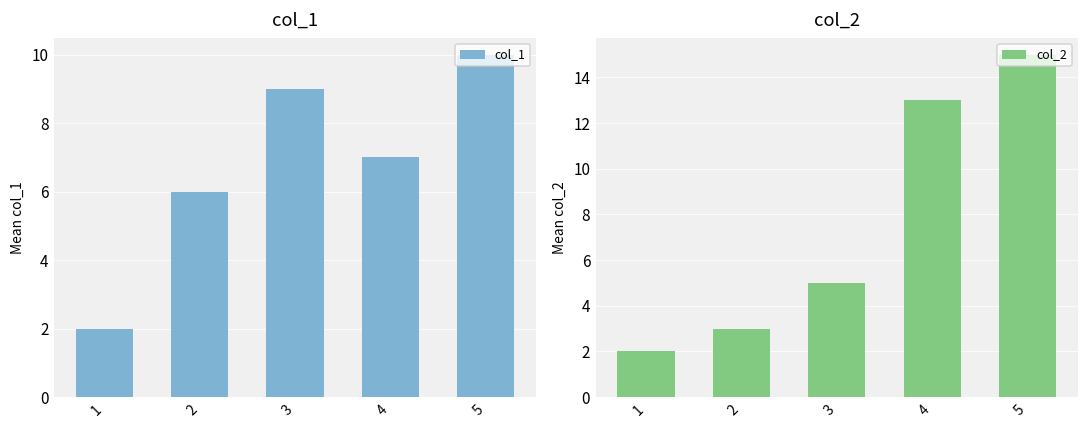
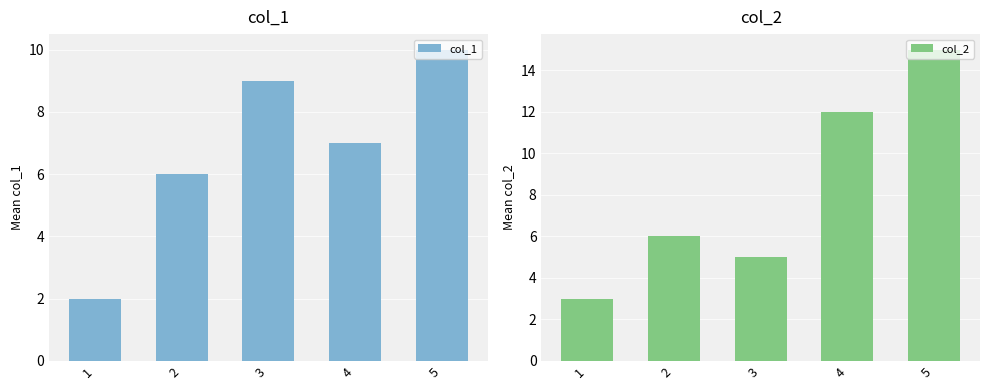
  {
    "col_1": {
      "1": 2.0,
      "2": 6.0,
      "3": 9.0,
      "4": 7.0
    },
    "col_2": {
-     "1": 2,
-     "2": 3,
+     "1": 3,
+     "2": 6,
      "3": 5,
-     "4": 13
+     "4": 12
    }
  }
